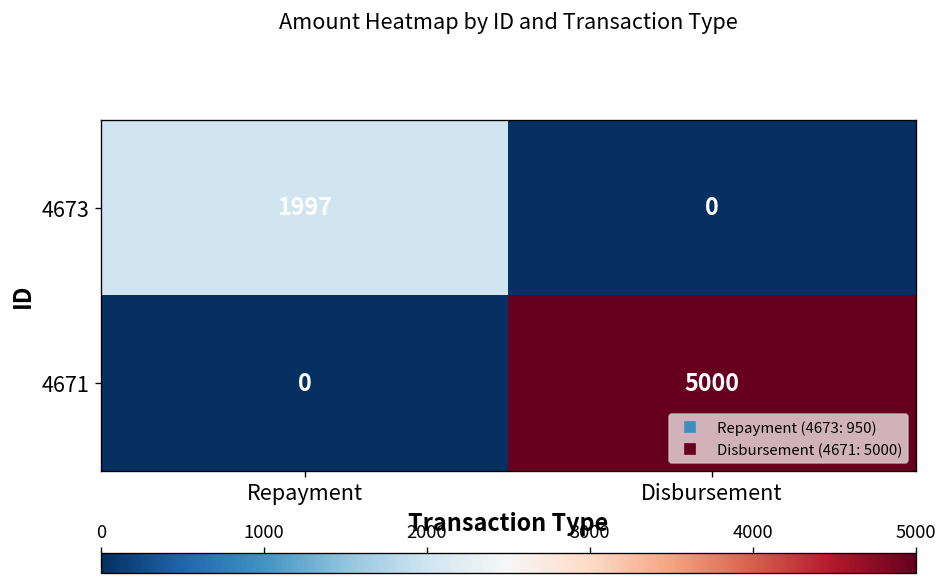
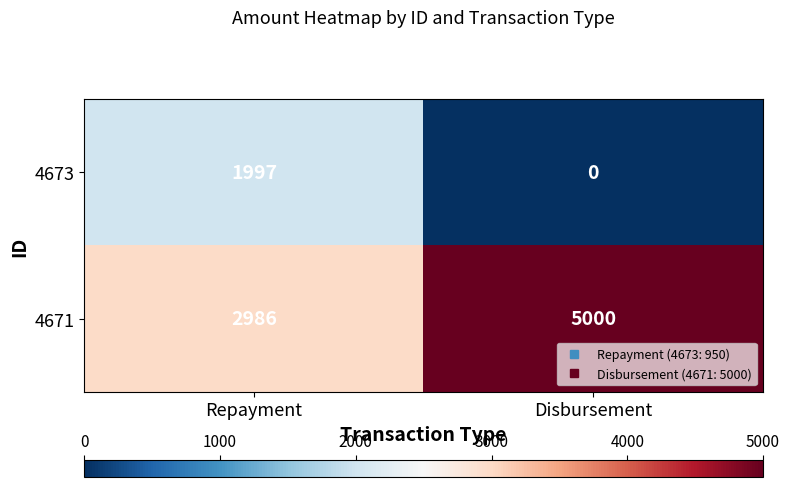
  {
    "4673": {
      "Disbursement": 0
    },
    "4671": {
-     "Repayment": 0,
+     "Repayment": 2986,
      "Disbursement": 5000
    }
  }
